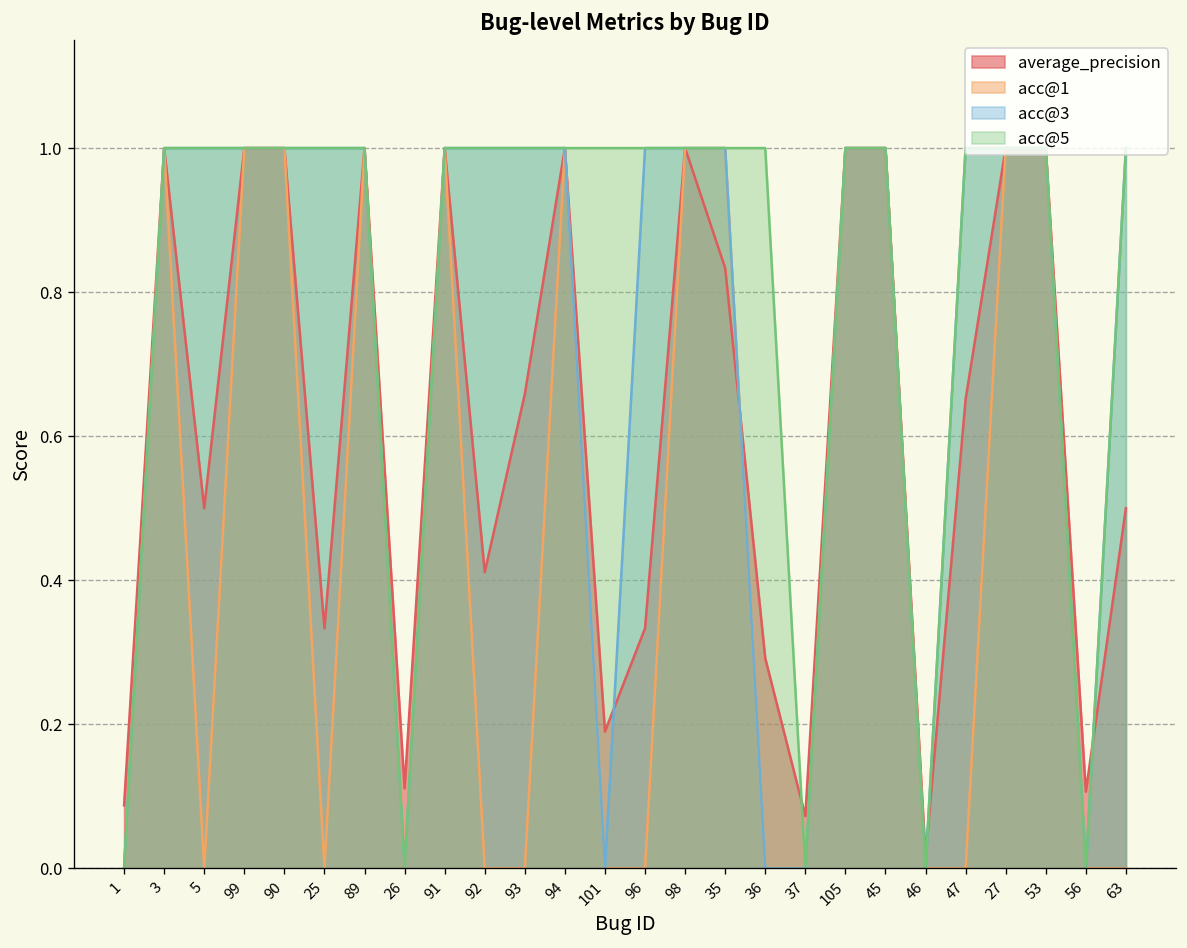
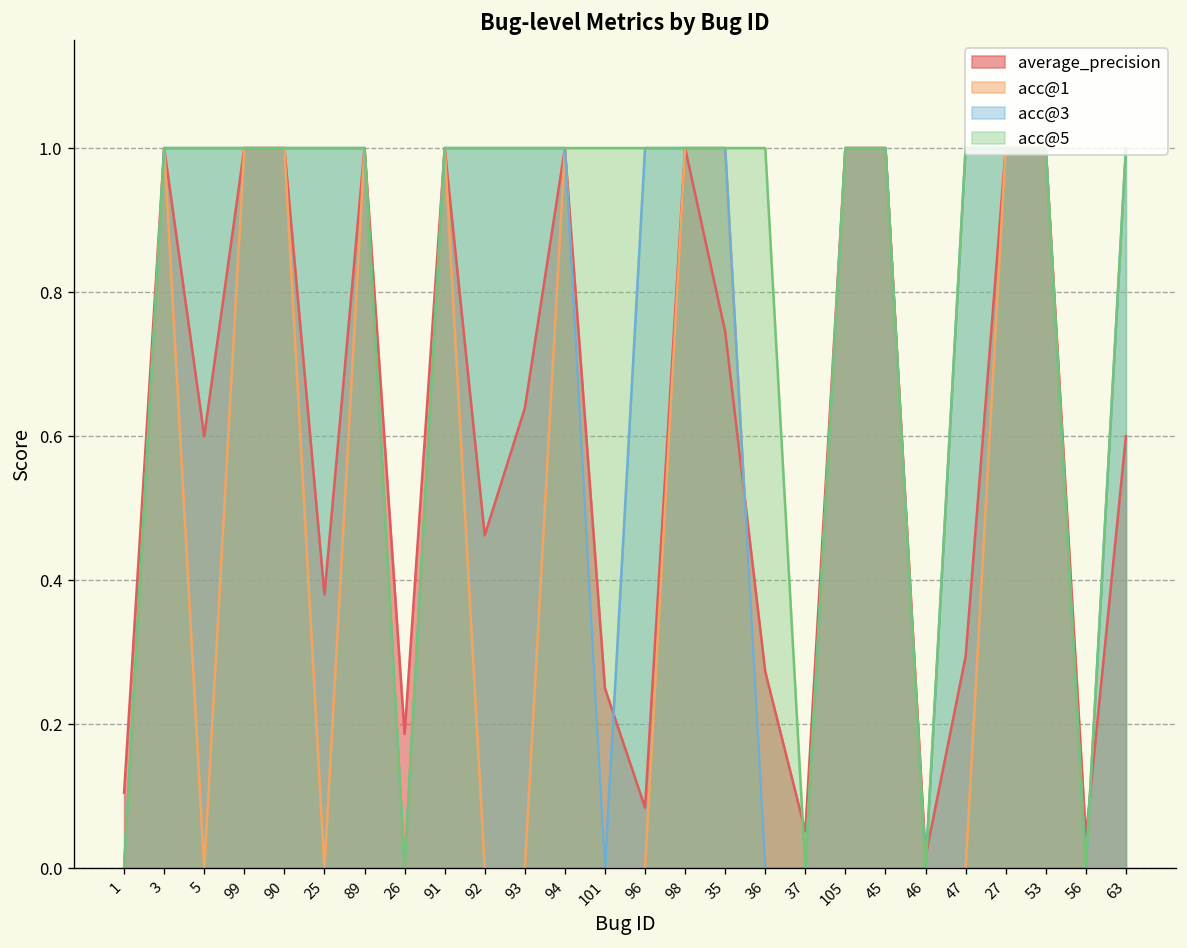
  {
    "average_precision": {
-     "1": 0.09,
-     "5": 0.5,
-     "25": 0.33,
-     "26": 0.11,
-     "92": 0.41,
-     "93": 0.66,
-     "101": 0.19,
-     "96": 0.33,
-     "35": 0.83,
-     "36": 0.29,
-     "37": 0.07,
+     "1": 0.11,
+     "5": 0.6,
+     "25": 0.38,
+     "26": 0.19,
+     "92": 0.46,
+     "93": 0.64,
+     "101": 0.25,
+     "96": 0.08,
+     "35": 0.75,
+     "36": 0.27,
+     "37": 0.05,
      "46": 0.02,
-     "47": 0.65,
-     "56": 0.11,
-     "63": 0.5
+     "47": 0.29,
+     "56": 0.04,
+     "63": 0.6
    },
    "acc@1": {
      "5": 0.00,
      "25": 0.00,
      "92": 0.00,
      "93": 0.00,
      "96": 0.00,
      "47": 0.00,
      "63": 0.00
    }
  }
